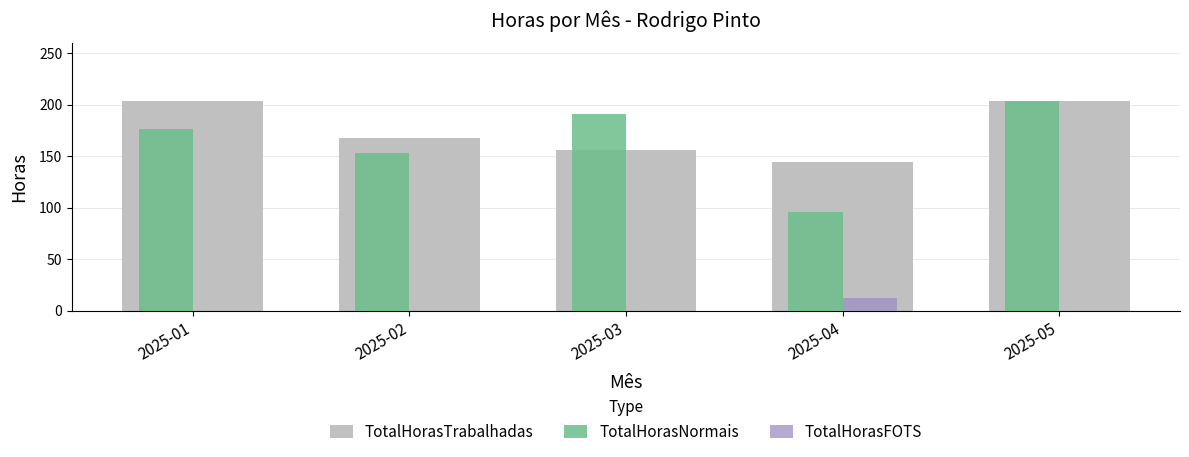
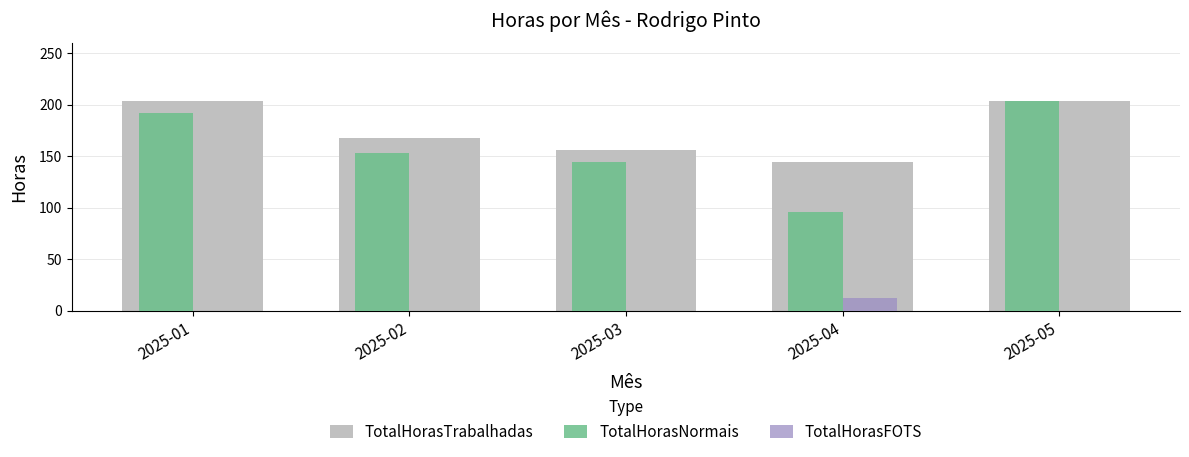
  {
    "TotalHorasNormais": {
-     "2025-01": 176,
-     "2025-03": 191,
+     "2025-01": 192,
+     "2025-03": 144,
      "2025-05": 204
    }
  }
